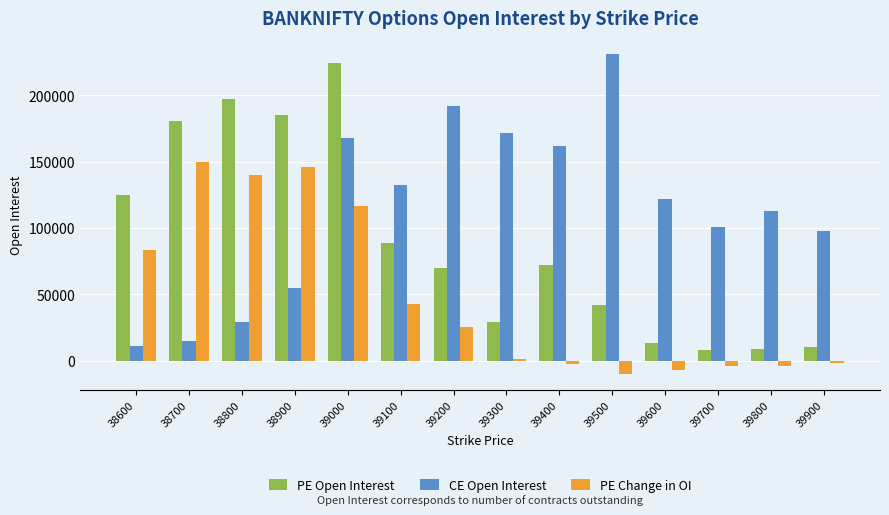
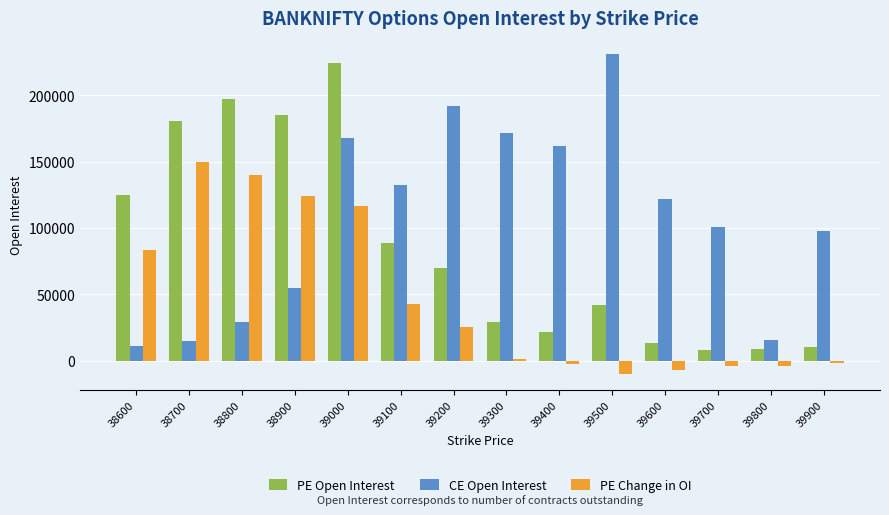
  {
    "PE Open Interest": {
      "38600": 125000,
      "38700": 181000,
      "38800": 197000,
      "38900": 185000,
      "39000": 224000,
      "39100": 89000,
      "39200": 70000,
      "39300": 29000,
-     "39400": 72000,
+     "39400": 22000,
      "39500": 42000,
      "39600": 14000,
      "39700": 8000,
      "39800": 9000,
      "39900": 10000
    },
    "CE Open Interest": {
      "38600": 11000,
      "38700": 15000,
      "38800": 29000,
      "38900": 55000,
      "39000": 168000,
      "39100": 132000,
      "39200": 192000,
      "39300": 171000,
      "39400": 162000,
      "39500": 231000,
      "39600": 122000,
      "39700": 101000,
-     "39800": 113000,
+     "39800": 16000,
      "39900": 97000
    },
    "PE Change in OI": {
      "38600": 83000,
      "38700": 150000,
      "38800": 140000,
-     "38900": 146000,
+     "38900": 124000,
      "39000": 117000,
      "39100": 43000,
      "39200": 25000,
      "39400": -2000,
      "39500": -10000,
      "39600": -7000,
      "39700": -4000,
      "39800": -4000,
      "39900": -2000
    }
  }
